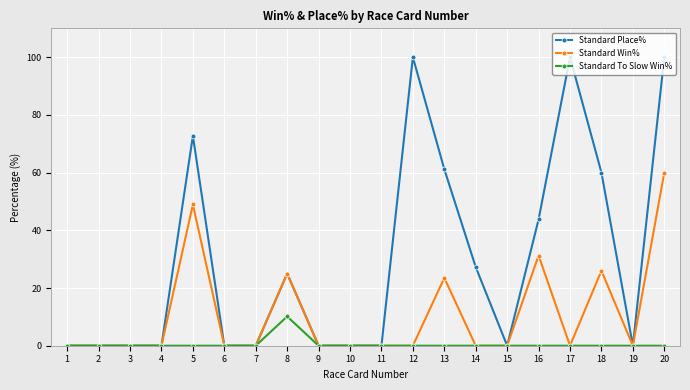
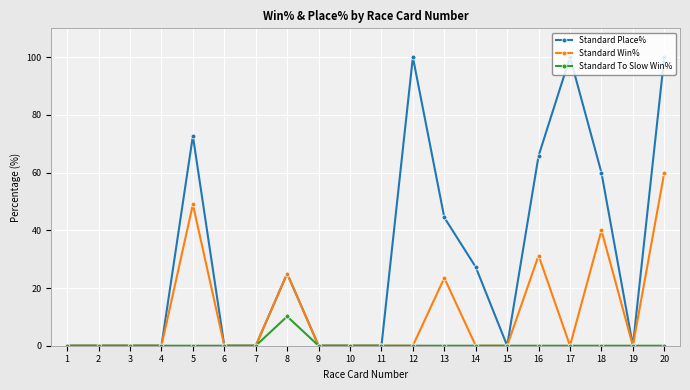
  {
    "Standard Place%": {
      "5": 73,
      "12": 100,
-     "13": 61,
+     "13": 44,
      "14": 27,
-     "16": 44,
+     "16": 66,
      "18": 60
    },
    "Standard Win%": {
      "5": 49,
      "13": 24,
      "16": 31,
-     "18": 26,
+     "18": 40,
      "20": 60
    },
    "Standard To Slow Win%": {
      "5": 0,
      "8": 10,
      "13": 0,
      "16": 0,
      "18": 0,
      "20": 0
    }
  }
